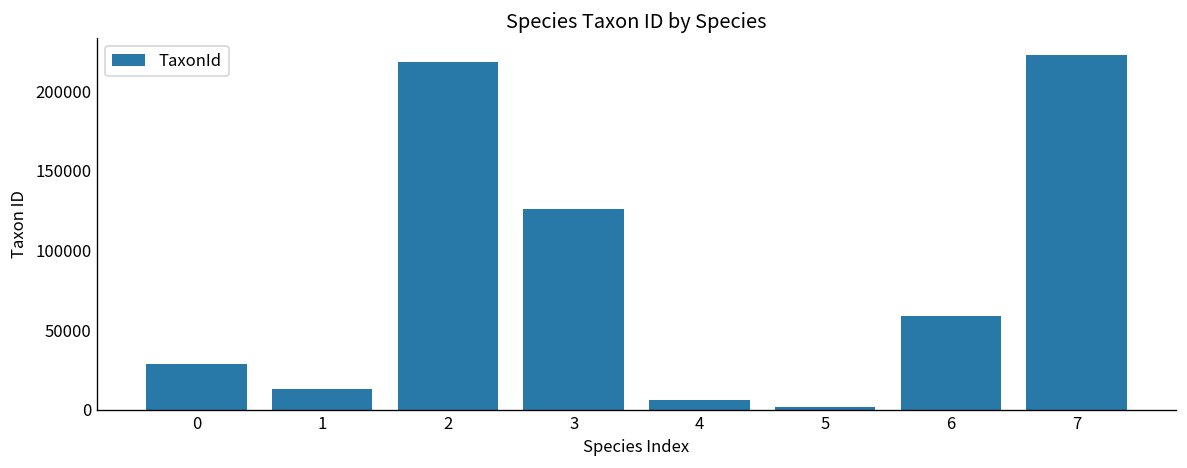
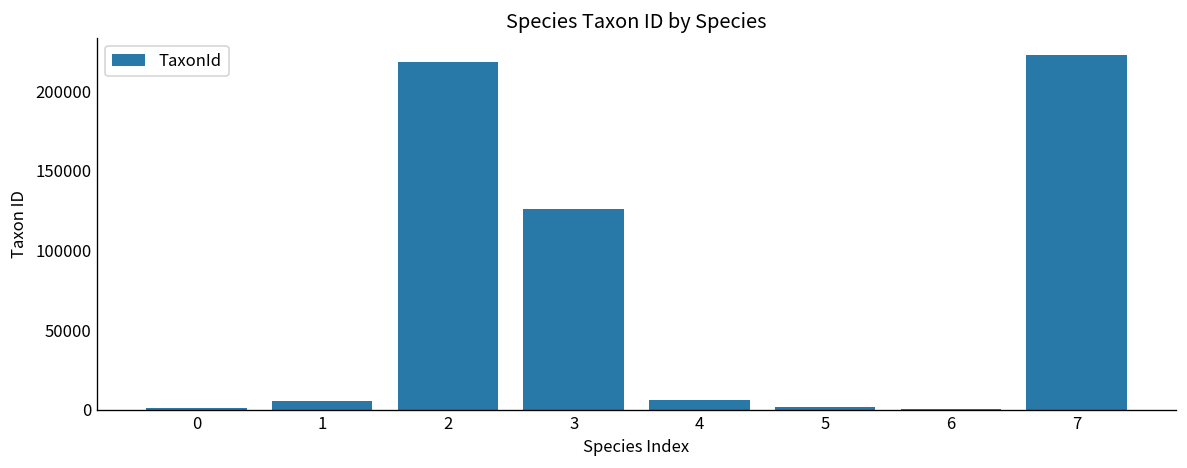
  {
-   "0": 29000,
-   "1": 13000,
+   "0": 1000,
+   "1": 5000,
    "2": 218000,
    "3": 126000,
    "4": 6000,
-   "6": 59000,
+   "6": 1000,
    "7": 222000
  }
